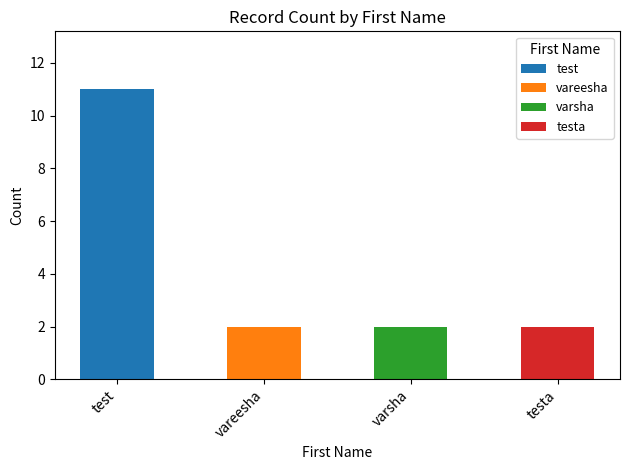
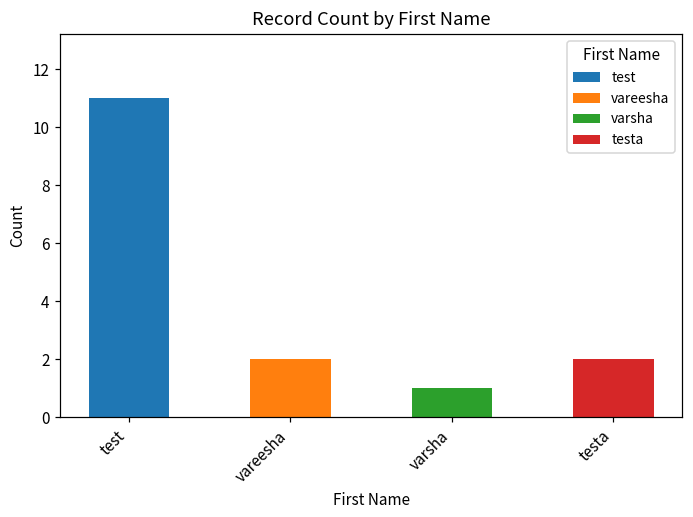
  {
    "test": 11,
    "vareesha": 2,
-   "varsha": 2,
+   "varsha": 1,
    "testa": 2
  }
